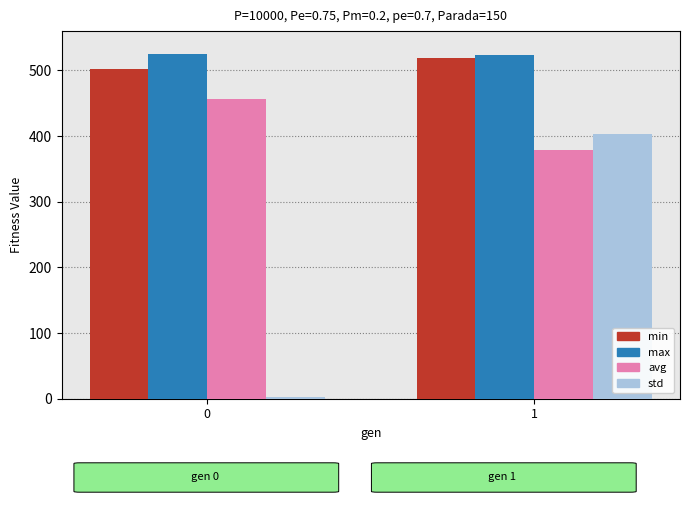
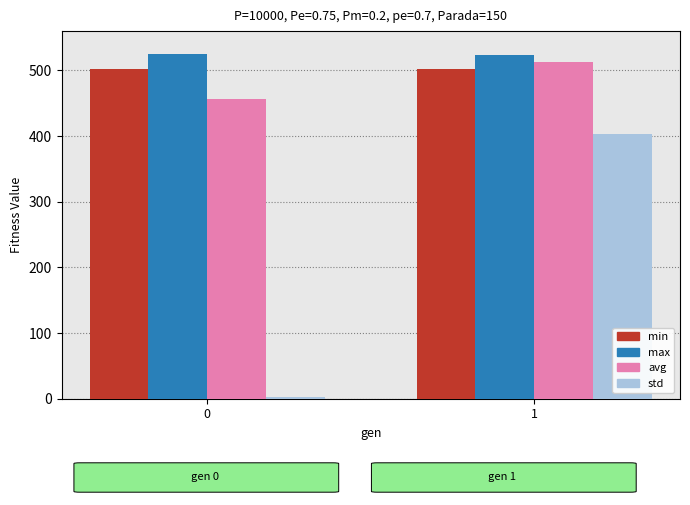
  {
    "min": {
      "0": 500,
-     "1": 520
+     "1": 500
    },
    "max": {
      "0": 520,
      "1": 520
    },
    "avg": {
      "0": 460,
-     "1": 380
+     "1": 510
    },
    "std": {
      "1": 400
    }
  }
